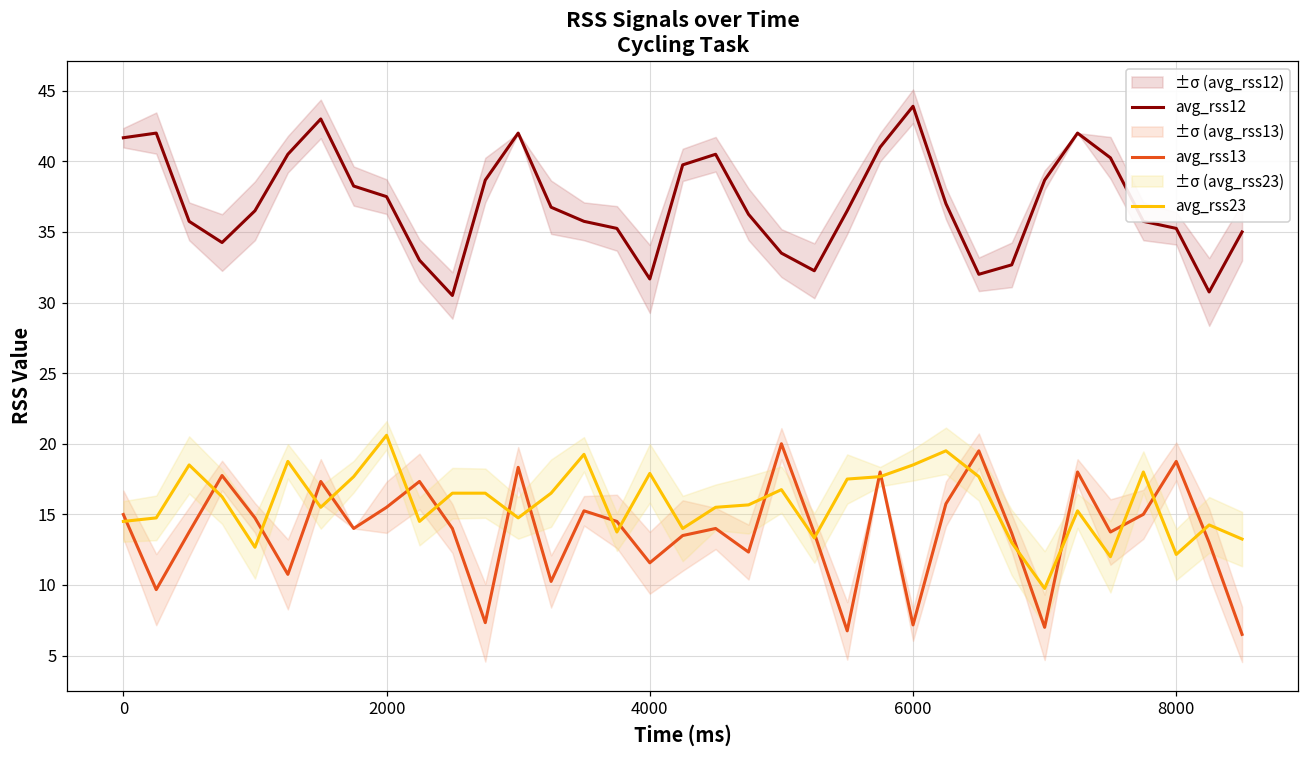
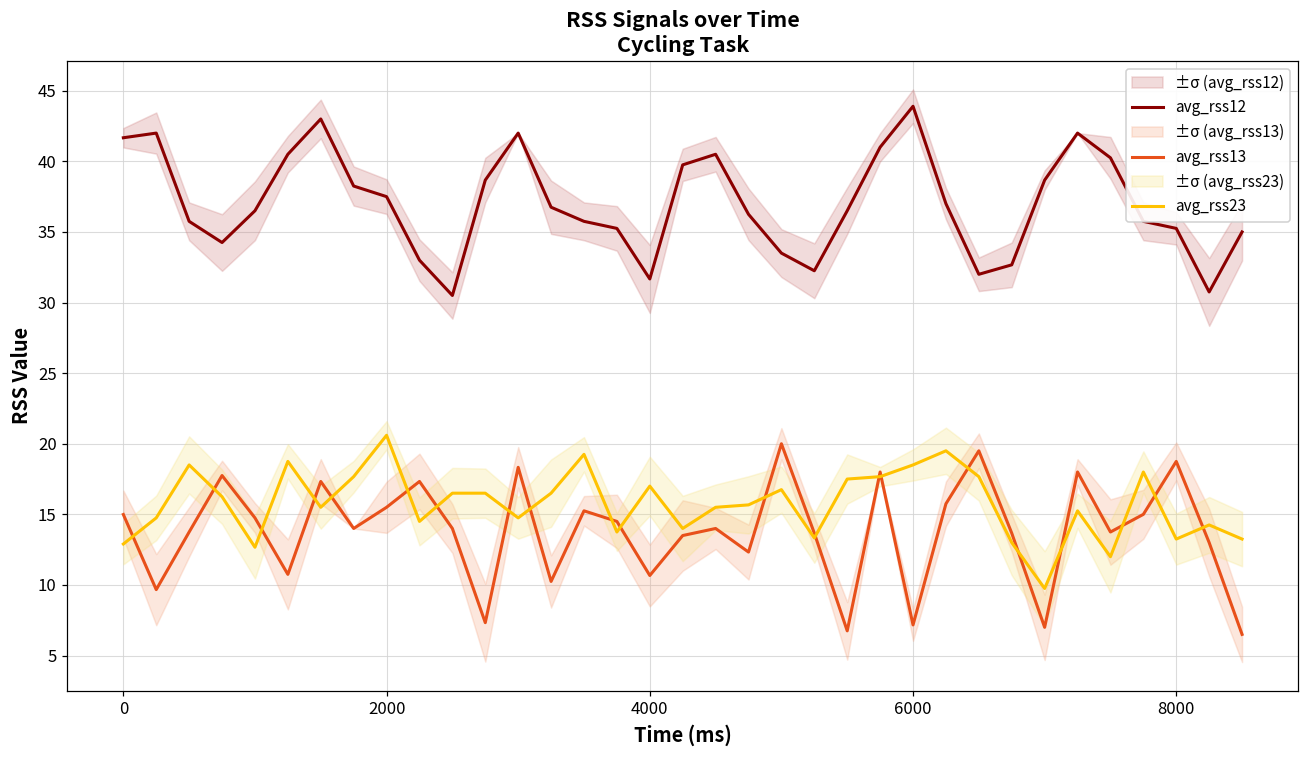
  {
    "avg_rss12": {
      "0": 41.7,
      "2000": 37.5,
      "4000": 31.7,
      "6000": 43.9,
      "8000": 35.3
    },
    "avg_rss13": {
      "0": 15.0,
      "2000": 15.5,
-     "4000": 11.6,
+     "4000": 10.7,
      "6000": 7.2,
      "8000": 18.8
    },
    "avg_rss23": {
-     "0": 14.5,
+     "0": 12.9,
      "2000": 20.6,
-     "4000": 17.9,
+     "4000": 17.0,
      "6000": 18.5,
-     "8000": 12.2
+     "8000": 13.3
    }
  }
